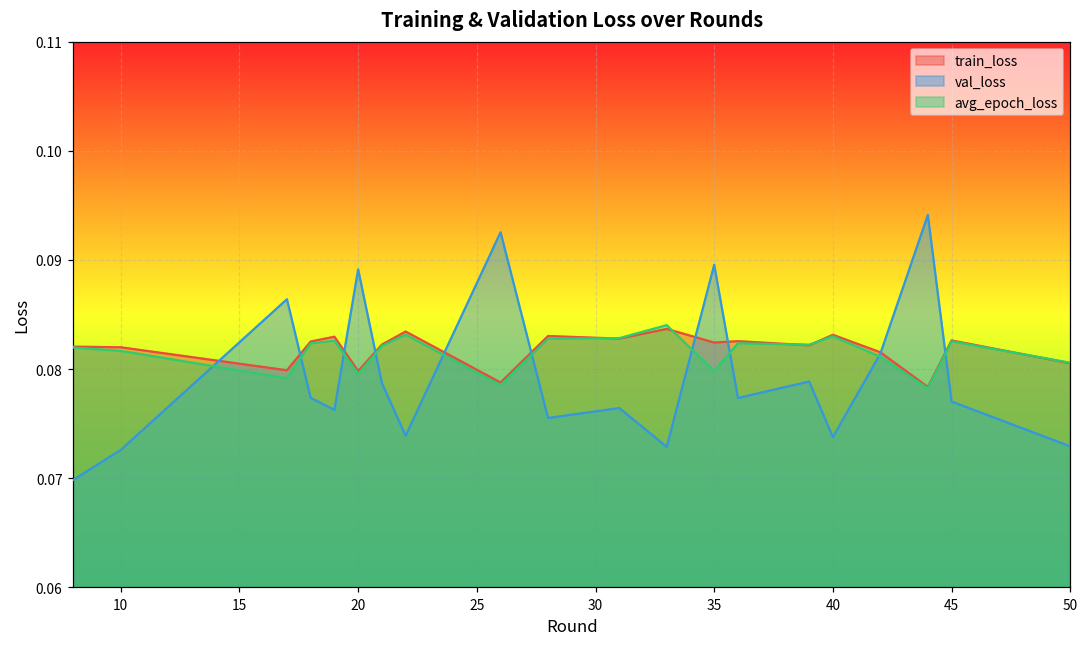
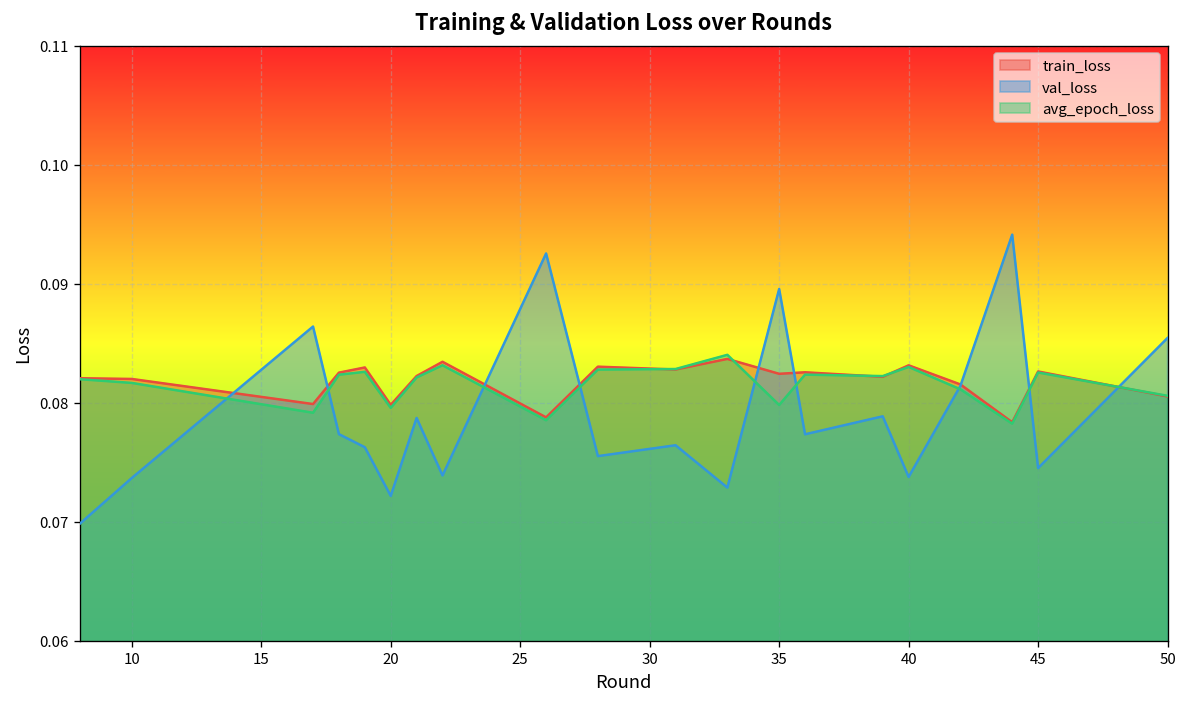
  {
    "train_loss": {
      "10": 0.082,
      "20": 0.080,
      "35": 0.082
    },
    "val_loss": {
-     "10": 0.073,
-     "20": 0.089,
+     "10": 0.074,
+     "20": 0.072,
      "35": 0.090,
      "40": 0.074,
-     "45": 0.077,
-     "50": 0.073
+     "45": 0.075,
+     "50": 0.085
    },
    "avg_epoch_loss": {
      "10": 0.082,
      "20": 0.080,
      "35": 0.080
    }
  }
